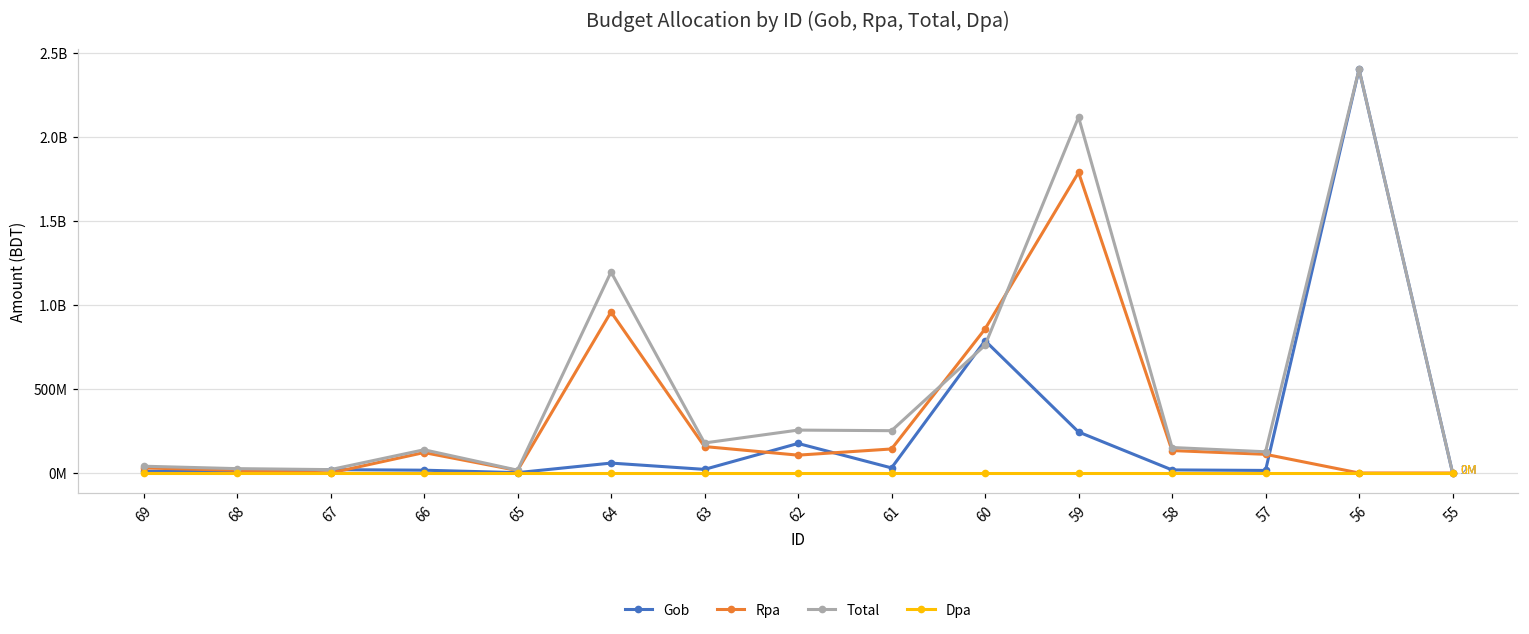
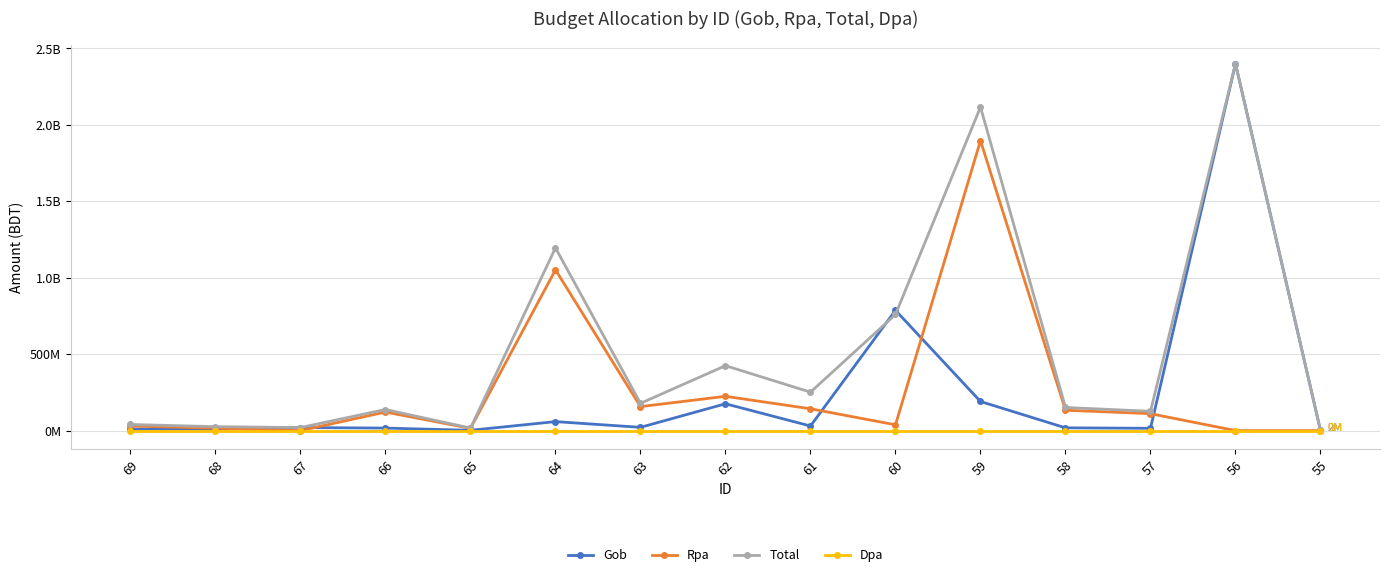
  {
    "Gob": {
      "66": 20000000,
      "64": 60000000,
      "63": 20000000,
      "62": 180000000,
      "61": 30000000,
      "60": 790000000,
-     "59": 240000000,
+     "59": 190000000,
      "58": 20000000
    },
    "Rpa": {
-     "64": 960000000,
+     "64": 1050000000,
      "63": 160000000,
-     "62": 110000000,
+     "62": 220000000,
      "61": 140000000,
-     "60": 860000000,
-     "59": 1790000000,
+     "60": 40000000,
+     "59": 1900000000,
      "58": 130000000
    },
    "Total": {
      "64": 1200000000,
      "63": 180000000,
-     "62": 260000000,
+     "62": 420000000,
      "61": 250000000,
      "60": 760000000,
      "59": 2120000000,
      "58": 150000000
    },
    "Dpa": {
      "66": 0,
      "64": 0,
      "63": 0,
      "62": 0,
      "61": 0,
      "60": 0,
      "59": 0,
      "58": 0
    }
  }
